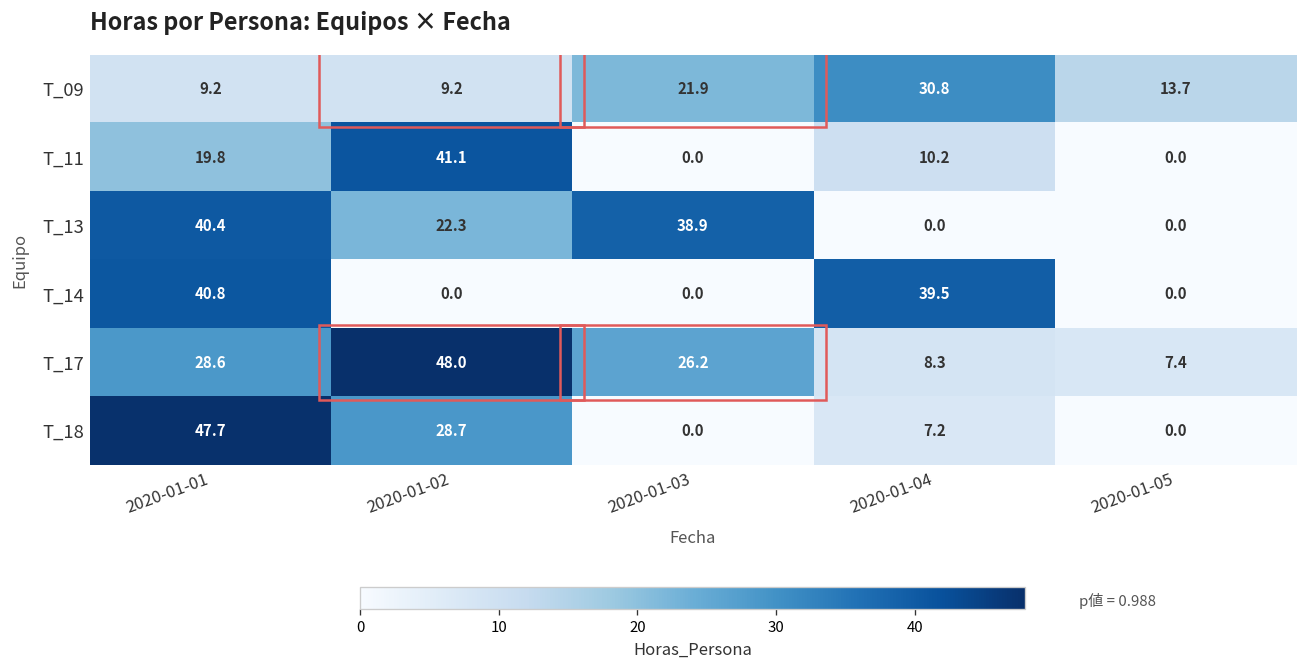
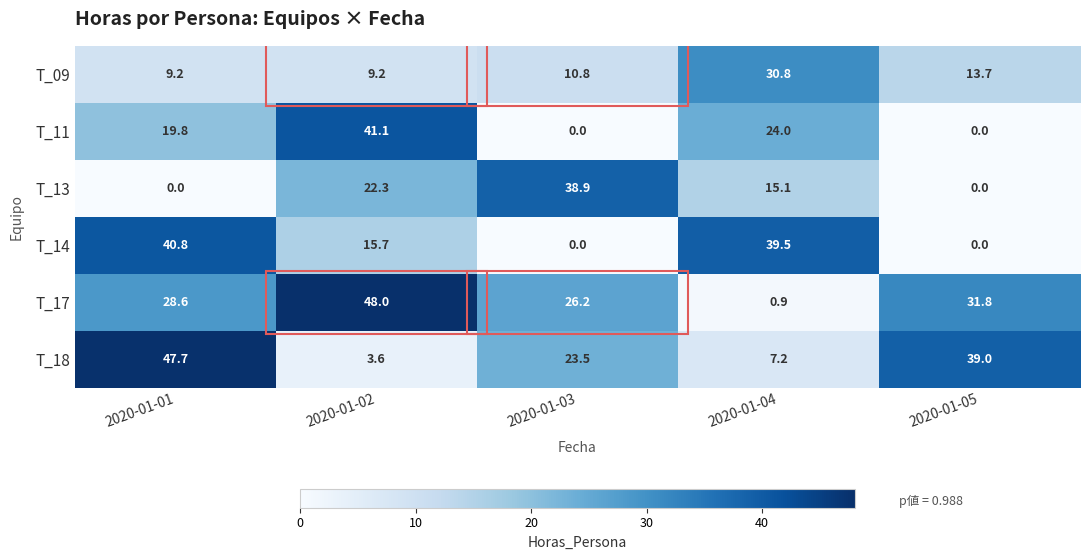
  {
    "T_09": {
      "2020-01-01": 9.2,
      "2020-01-02": 9.2,
-     "2020-01-03": 21.9,
+     "2020-01-03": 10.8,
      "2020-01-04": 30.8,
      "2020-01-05": 13.7
    },
    "T_11": {
      "2020-01-01": 19.8,
      "2020-01-02": 41.1,
      "2020-01-03": 0.0,
-     "2020-01-04": 10.2,
+     "2020-01-04": 24.0,
      "2020-01-05": 0.0
    },
    "T_13": {
-     "2020-01-01": 40.4,
+     "2020-01-01": 0.0,
      "2020-01-02": 22.3,
      "2020-01-03": 38.9,
-     "2020-01-04": 0.0,
+     "2020-01-04": 15.1,
      "2020-01-05": 0.0
    },
    "T_14": {
      "2020-01-01": 40.8,
-     "2020-01-02": 0.0,
+     "2020-01-02": 15.7,
      "2020-01-03": 0.0,
      "2020-01-04": 39.5,
      "2020-01-05": 0.0
    },
    "T_17": {
      "2020-01-01": 28.6,
      "2020-01-02": 48.0,
      "2020-01-03": 26.2,
-     "2020-01-04": 8.3,
-     "2020-01-05": 7.4
+     "2020-01-04": 0.9,
+     "2020-01-05": 31.8
    },
    "T_18": {
      "2020-01-01": 47.7,
-     "2020-01-02": 28.7,
-     "2020-01-03": 0.0,
+     "2020-01-02": 3.6,
+     "2020-01-03": 23.5,
      "2020-01-04": 7.2,
-     "2020-01-05": 0.0
+     "2020-01-05": 39.0
    }
  }
